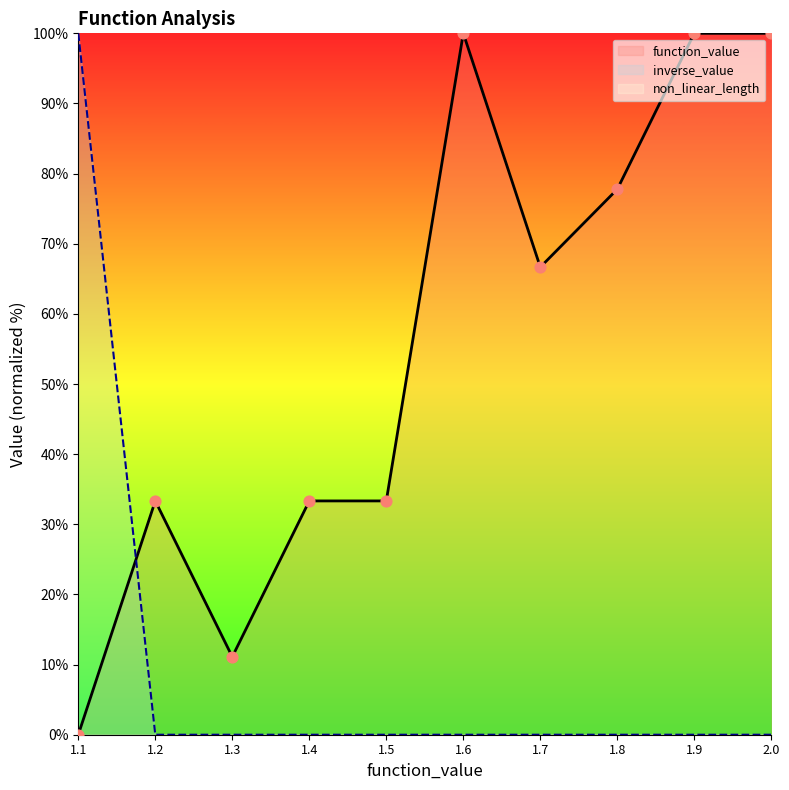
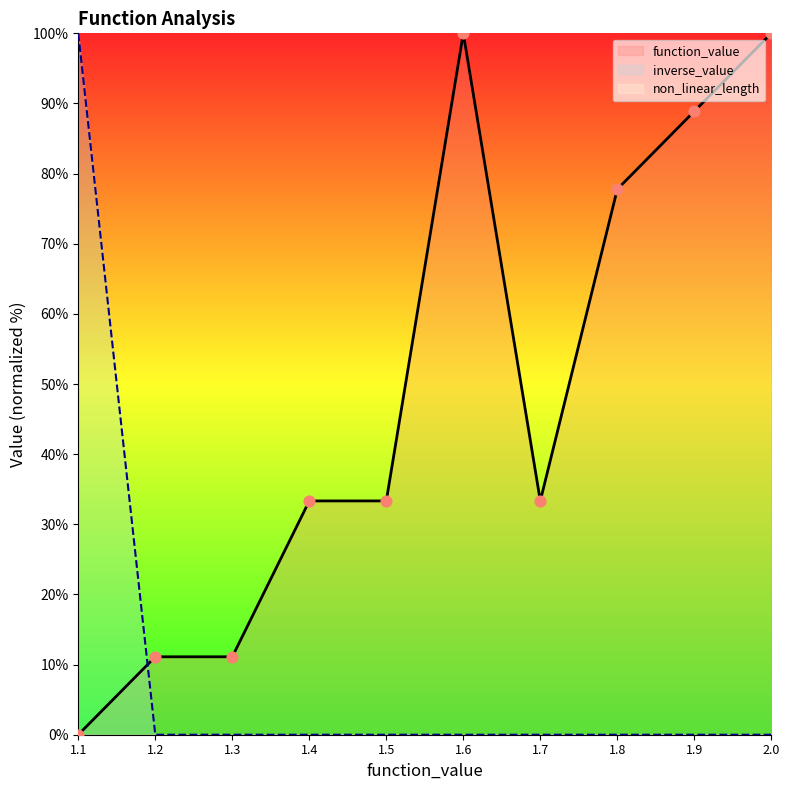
  {
    "function_value": {
-     "1.2": "33%",
+     "1.2": "11%",
      "1.3": "11%",
      "1.4": "33%",
      "1.5": "33%",
      "1.6": "100%",
-     "1.7": "67%",
+     "1.7": "33%",
      "1.8": "78%",
-     "1.9": "100%",
+     "1.9": "89%",
      "2.0": "100%"
    }
  }
